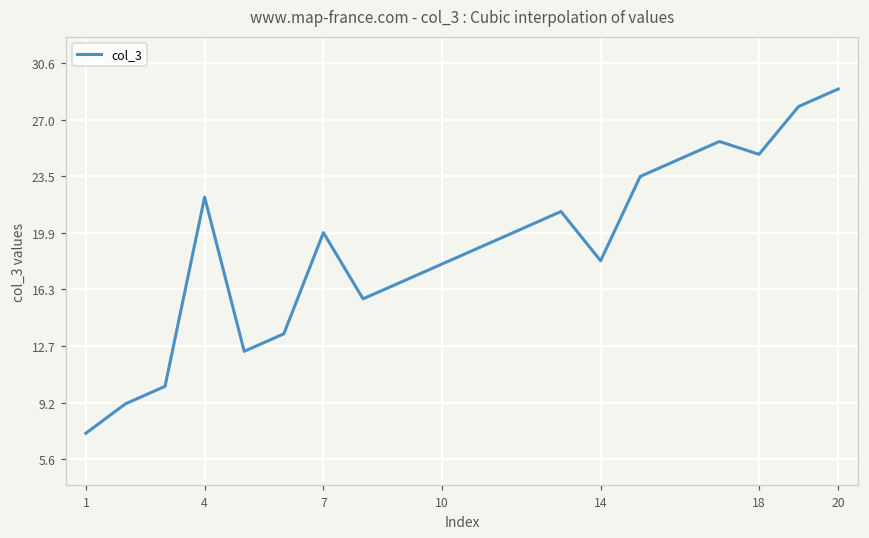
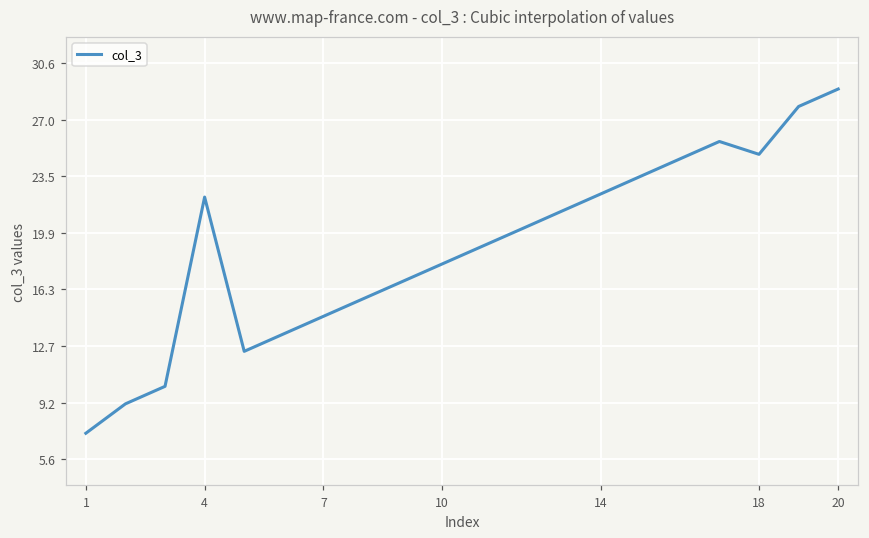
  {
    "1": 7.2,
    "4": 22.1,
-   "7": 19.9,
+   "7": 14.6,
    "10": 17.9,
-   "14": 18.1,
+   "14": 22.3,
    "18": 24.8,
    "20": 29.0
  }
